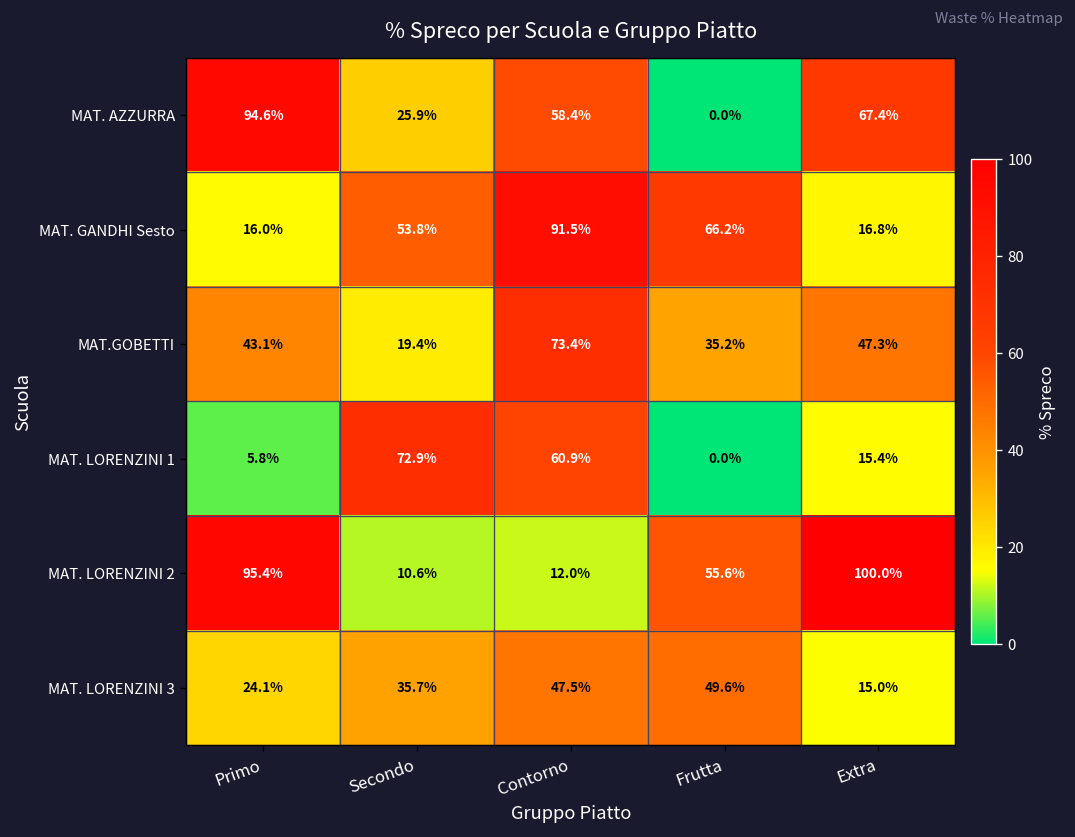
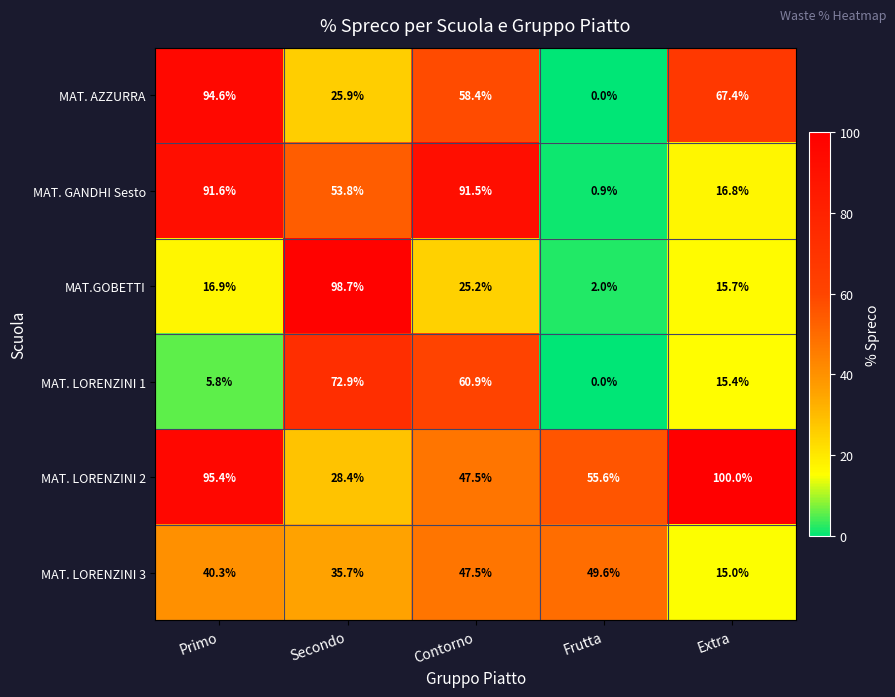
  {
    "MAT. AZZURRA": {
      "Primo": "94.6%",
      "Secondo": "25.9%",
      "Contorno": "58.4%",
      "Frutta": "0.0%",
      "Extra": "67.4%"
    },
    "MAT. GANDHI Sesto": {
-     "Primo": "16.0%",
+     "Primo": "91.6%",
      "Secondo": "53.8%",
      "Contorno": "91.5%",
-     "Frutta": "66.2%",
+     "Frutta": "0.9%",
      "Extra": "16.8%"
    },
    "MAT.GOBETTI": {
-     "Primo": "43.1%",
-     "Secondo": "19.4%",
-     "Contorno": "73.4%",
-     "Frutta": "35.2%",
-     "Extra": "47.3%"
+     "Primo": "16.9%",
+     "Secondo": "98.7%",
+     "Contorno": "25.2%",
+     "Frutta": "2.0%",
+     "Extra": "15.7%"
    },
    "MAT. LORENZINI 1": {
      "Primo": "5.8%",
      "Secondo": "72.9%",
      "Contorno": "60.9%",
      "Frutta": "0.0%",
      "Extra": "15.4%"
    },
    "MAT. LORENZINI 2": {
      "Primo": "95.4%",
-     "Secondo": "10.6%",
-     "Contorno": "12.0%",
+     "Secondo": "28.4%",
+     "Contorno": "47.5%",
      "Frutta": "55.6%",
      "Extra": "100.0%"
    },
    "MAT. LORENZINI 3": {
-     "Primo": "24.1%",
+     "Primo": "40.3%",
      "Secondo": "35.7%",
      "Contorno": "47.5%",
      "Frutta": "49.6%",
      "Extra": "15.0%"
    }
  }
